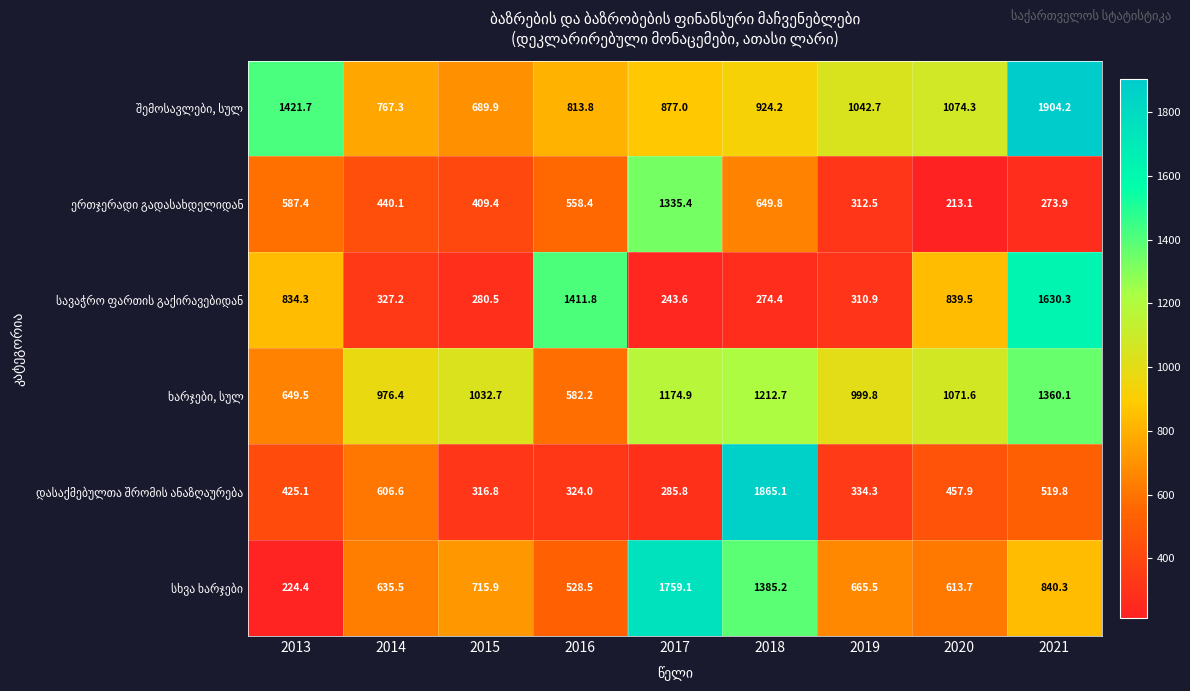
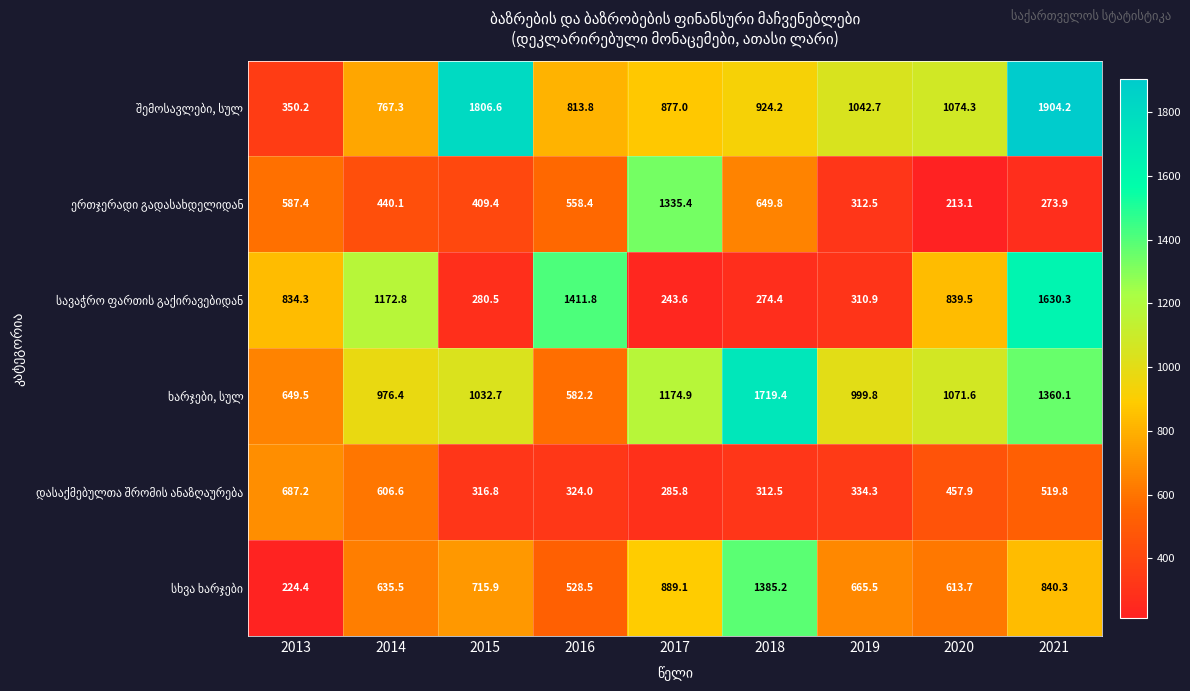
  {
    "შემოსავლები, სულ": {
-     "2013": 1421.7,
+     "2013": 350.2,
      "2014": 767.3,
-     "2015": 689.9,
+     "2015": 1806.6,
      "2016": 813.8,
      "2017": 877.0,
      "2018": 924.2,
      "2019": 1042.7,
      "2020": 1074.3,
      "2021": 1904.2
    },
    "ერთჯერადი გადასახდელიდან": {
      "2013": 587.4,
      "2014": 440.1,
      "2015": 409.4,
      "2016": 558.4,
      "2017": 1335.4,
      "2018": 649.8,
      "2019": 312.5,
      "2020": 213.1,
      "2021": 273.9
    },
    "სავაჭრო ფართის გაქირავებიდან": {
      "2013": 834.3,
-     "2014": 327.2,
+     "2014": 1172.8,
      "2015": 280.5,
      "2016": 1411.8,
      "2017": 243.6,
      "2018": 274.4,
      "2019": 310.9,
      "2020": 839.5,
      "2021": 1630.3
    },
    "ხარჯები, სულ": {
      "2013": 649.5,
      "2014": 976.4,
      "2015": 1032.7,
      "2016": 582.2,
      "2017": 1174.9,
-     "2018": 1212.7,
+     "2018": 1719.4,
      "2019": 999.8,
      "2020": 1071.6,
      "2021": 1360.1
    },
    "დასაქმებულთა შრომის ანაზღაურება": {
-     "2013": 425.1,
+     "2013": 687.2,
      "2014": 606.6,
      "2015": 316.8,
      "2016": 324.0,
      "2017": 285.8,
-     "2018": 1865.1,
+     "2018": 312.5,
      "2019": 334.3,
      "2020": 457.9,
      "2021": 519.8
    },
    "სხვა ხარჯები": {
      "2013": 224.4,
      "2014": 635.5,
      "2015": 715.9,
      "2016": 528.5,
-     "2017": 1759.1,
+     "2017": 889.1,
      "2018": 1385.2,
      "2019": 665.5,
      "2020": 613.7,
      "2021": 840.3
    }
  }
